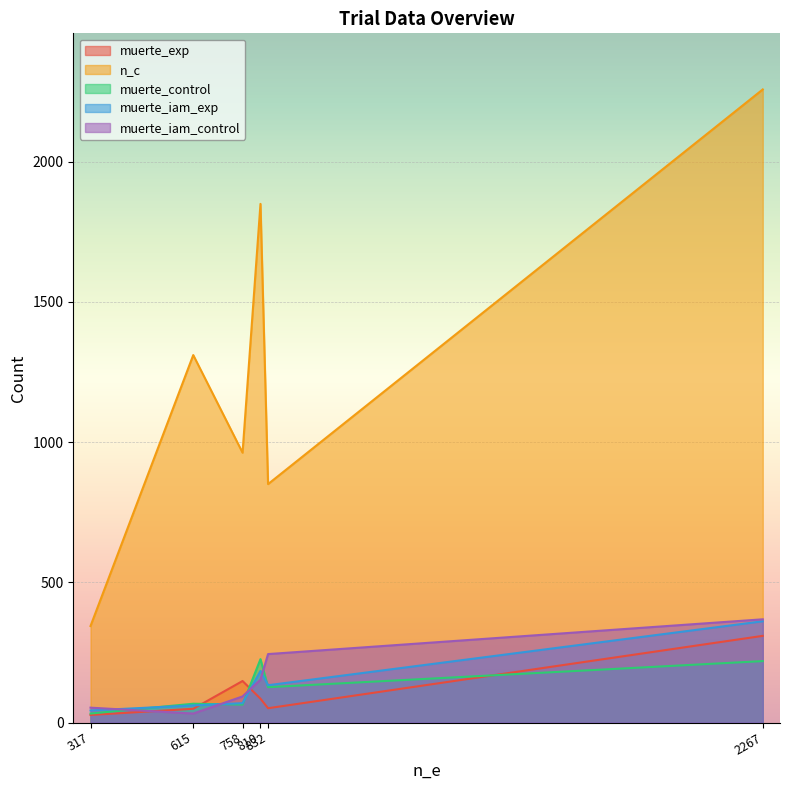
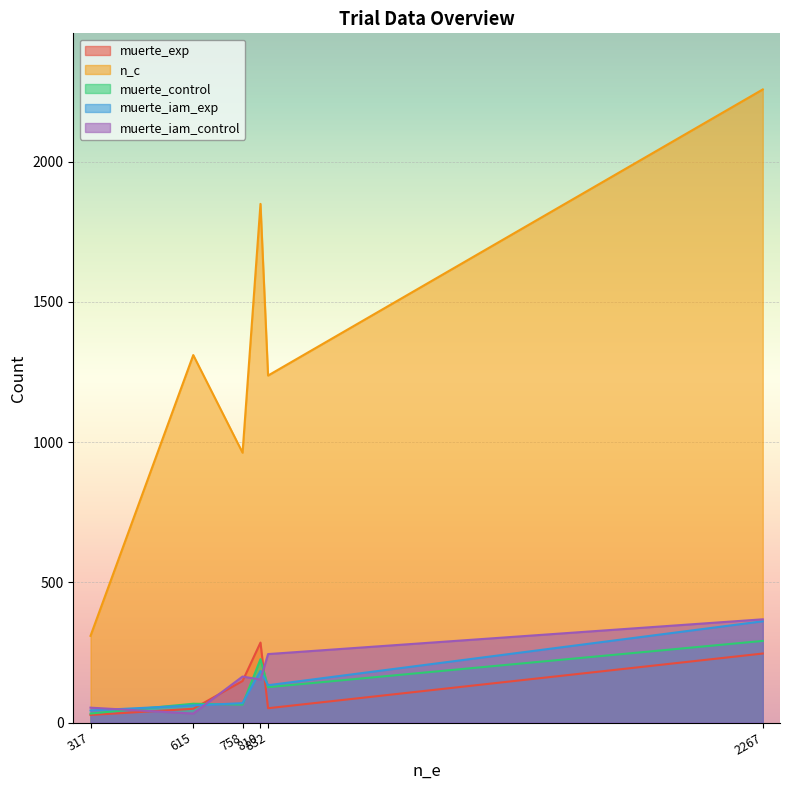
  {
    "muerte_exp": {
      "615": 50,
      "758": 150,
-     "810": 90,
+     "810": 290,
      "832": 50,
-     "2267": 310
+     "2267": 250
    },
    "n_c": {
-     "317": 340,
+     "317": 310,
      "615": 1310,
      "758": 960,
      "810": 1850,
-     "832": 850,
+     "832": 1240,
      "2267": 2260
    },
    "muerte_control": {
      "810": 230,
-     "2267": 220
+     "2267": 290
    },
    "muerte_iam_exp": {
      "317": 40,
      "810": 180
    },
    "muerte_iam_control": {
      "317": 50,
      "615": 30,
-     "758": 90,
+     "758": 160,
      "810": 150,
      "832": 240
    }
  }
